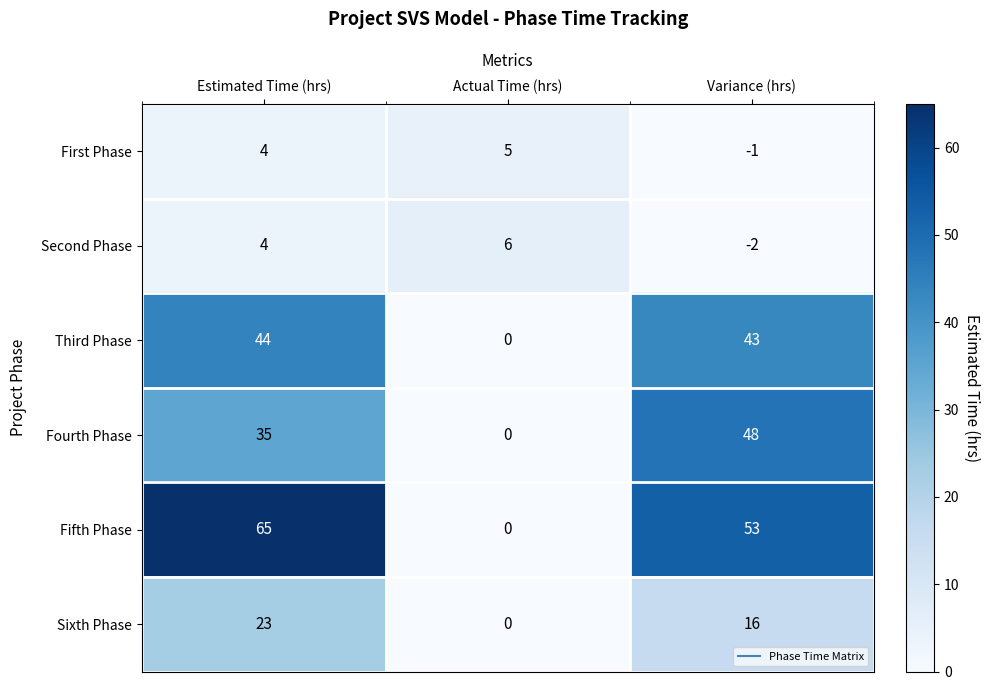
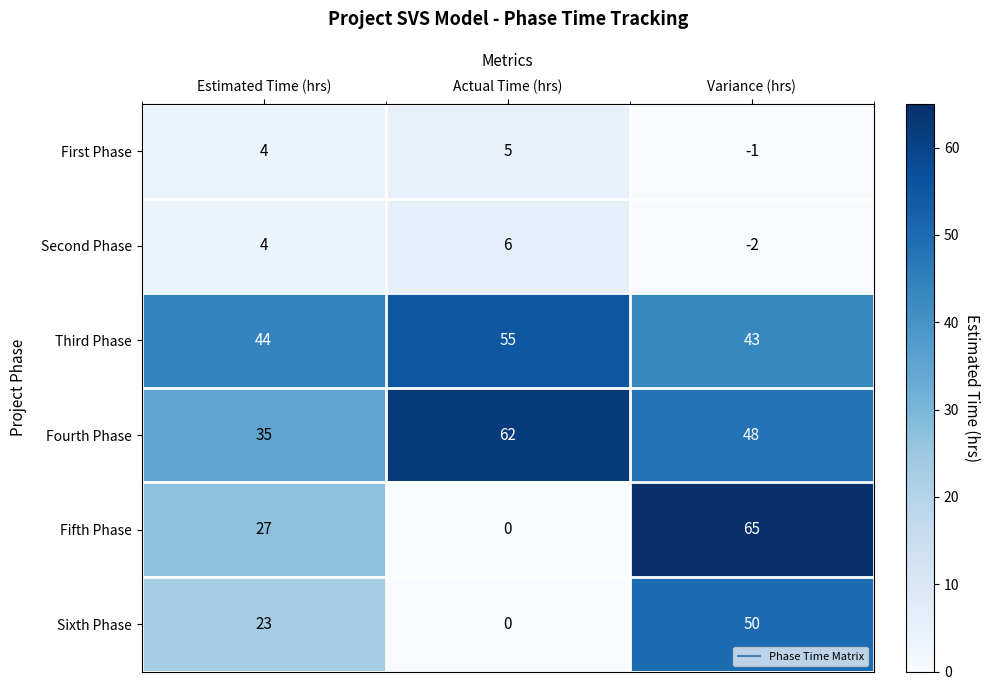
  {
    "First Phase": {
      "Estimated Time (hrs)": 4,
      "Actual Time (hrs)": 5,
      "Variance (hrs)": -1
    },
    "Second Phase": {
      "Estimated Time (hrs)": 4,
      "Actual Time (hrs)": 6,
      "Variance (hrs)": -2
    },
    "Third Phase": {
      "Estimated Time (hrs)": 44,
-     "Actual Time (hrs)": 0,
+     "Actual Time (hrs)": 55,
      "Variance (hrs)": 43
    },
    "Fourth Phase": {
      "Estimated Time (hrs)": 35,
-     "Actual Time (hrs)": 0,
+     "Actual Time (hrs)": 62,
      "Variance (hrs)": 48
    },
    "Fifth Phase": {
-     "Estimated Time (hrs)": 65,
+     "Estimated Time (hrs)": 27,
      "Actual Time (hrs)": 0,
-     "Variance (hrs)": 53
+     "Variance (hrs)": 65
    },
    "Sixth Phase": {
      "Estimated Time (hrs)": 23,
      "Actual Time (hrs)": 0,
-     "Variance (hrs)": 16
+     "Variance (hrs)": 50
    }
  }
